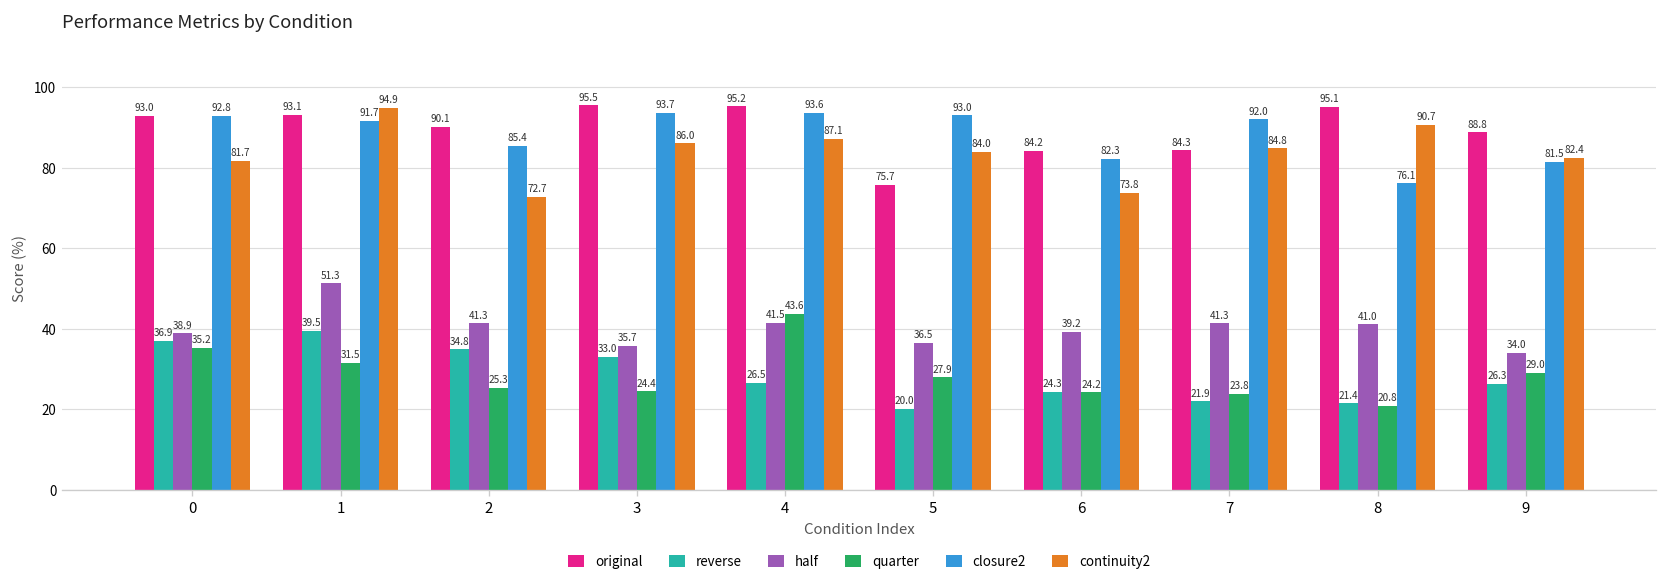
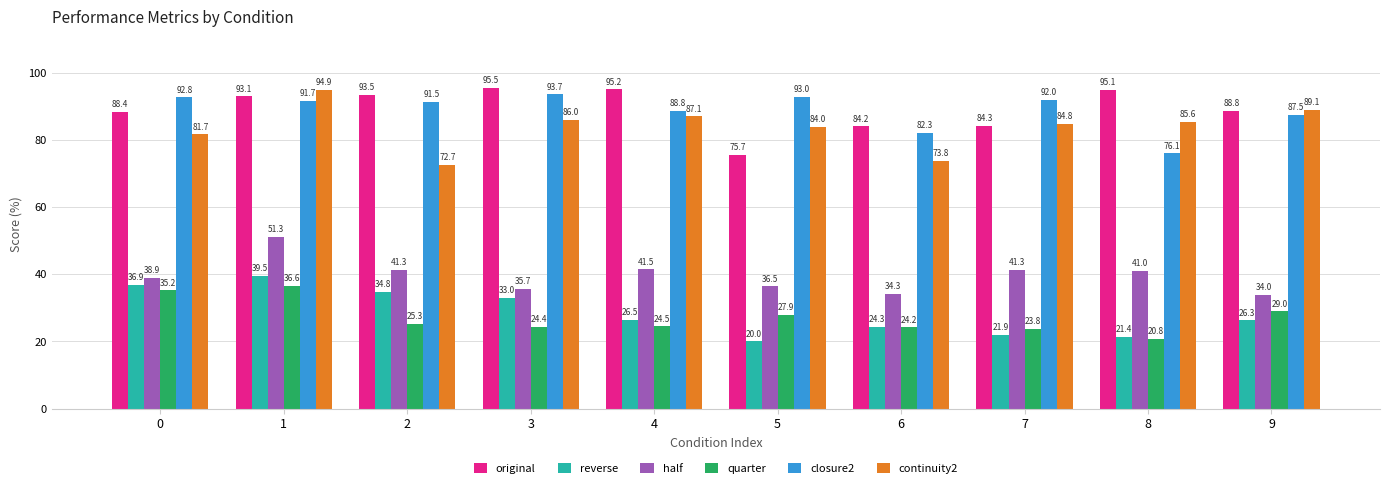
  {
    "original": {
-     "0": 93.0,
+     "0": 88.4,
      "1": 93.1,
-     "2": 90.1,
+     "2": 93.5,
      "3": 95.5,
      "4": 95.2,
      "5": 75.7,
      "6": 84.2,
      "7": 84.3,
      "8": 95.1,
      "9": 88.8
    },
    "reverse": {
      "0": 36.9,
      "1": 39.5,
      "2": 34.8,
      "3": 33.0,
      "4": 26.5,
      "5": 20.0,
      "6": 24.3,
      "7": 21.9,
      "8": 21.4,
      "9": 26.3
    },
    "half": {
      "0": 38.9,
      "1": 51.3,
      "2": 41.3,
      "3": 35.7,
      "4": 41.5,
      "5": 36.5,
-     "6": 39.2,
+     "6": 34.3,
      "7": 41.3,
      "8": 41.0,
      "9": 34.0
    },
    "quarter": {
      "0": 35.2,
-     "1": 31.5,
+     "1": 36.6,
      "2": 25.3,
      "3": 24.4,
-     "4": 43.6,
+     "4": 24.5,
      "5": 27.9,
      "6": 24.2,
      "7": 23.8,
      "8": 20.8,
      "9": 29.0
    },
    "closure2": {
      "0": 92.8,
      "1": 91.7,
-     "2": 85.4,
+     "2": 91.5,
      "3": 93.7,
-     "4": 93.6,
+     "4": 88.8,
      "5": 93.0,
      "6": 82.3,
      "7": 92.0,
      "8": 76.1,
-     "9": 81.5
+     "9": 87.5
    },
    "continuity2": {
      "0": 81.7,
      "1": 94.9,
      "2": 72.7,
      "3": 86.0,
      "4": 87.1,
      "5": 84.0,
      "6": 73.8,
      "7": 84.8,
-     "8": 90.7,
-     "9": 82.4
+     "8": 85.6,
+     "9": 89.1
    }
  }
